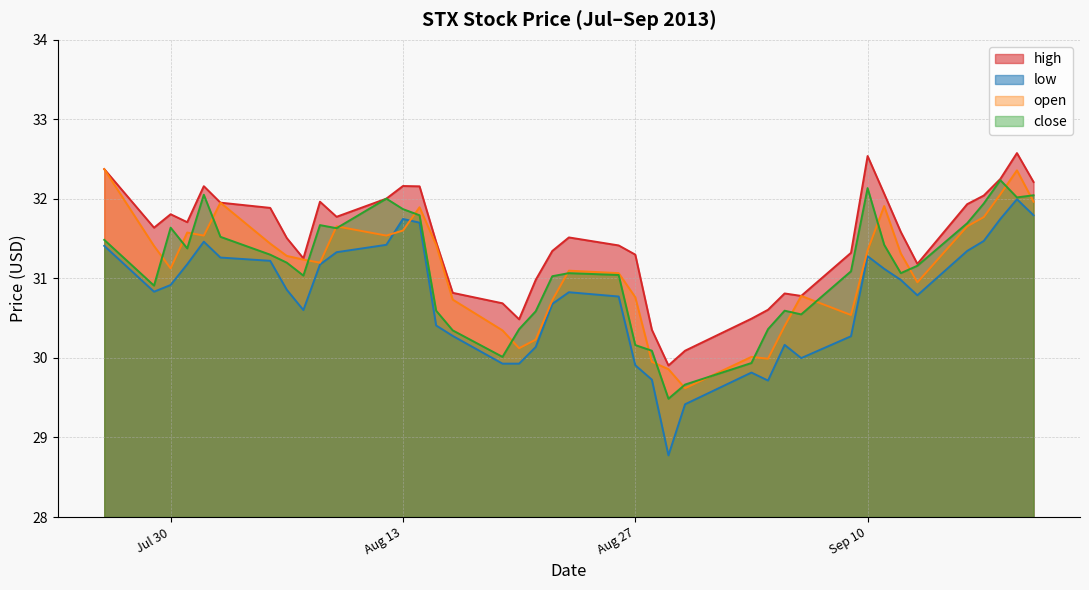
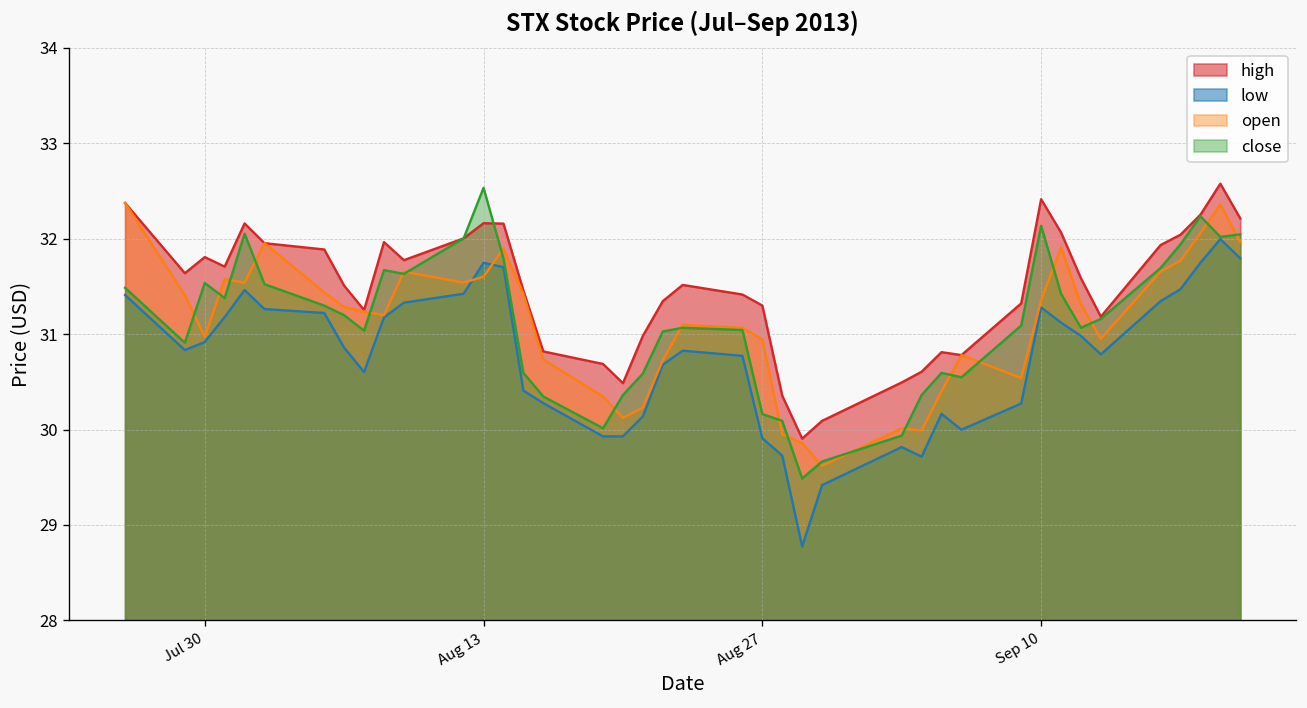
  {
    "high": {
      "Jul 30": 31.8,
      "Aug 13": 32.2,
      "Aug 27": 31.3,
-     "Sep 10": 32.5
+     "Sep 10": 32.4
    },
    "low": {
      "Jul 30": 30.9,
      "Aug 13": 31.7,
      "Aug 27": 29.9,
      "Sep 10": 31.3
    },
    "open": {
-     "Jul 30": 31.1,
+     "Jul 30": 31.0,
      "Aug 13": 31.6,
-     "Aug 27": 30.8,
+     "Aug 27": 30.9,
      "Sep 10": 31.4
    },
    "close": {
-     "Jul 30": 31.6,
-     "Aug 13": 31.9,
+     "Jul 30": 31.5,
+     "Aug 13": 32.5,
      "Aug 27": 30.2,
      "Sep 10": 32.1
    }
  }
